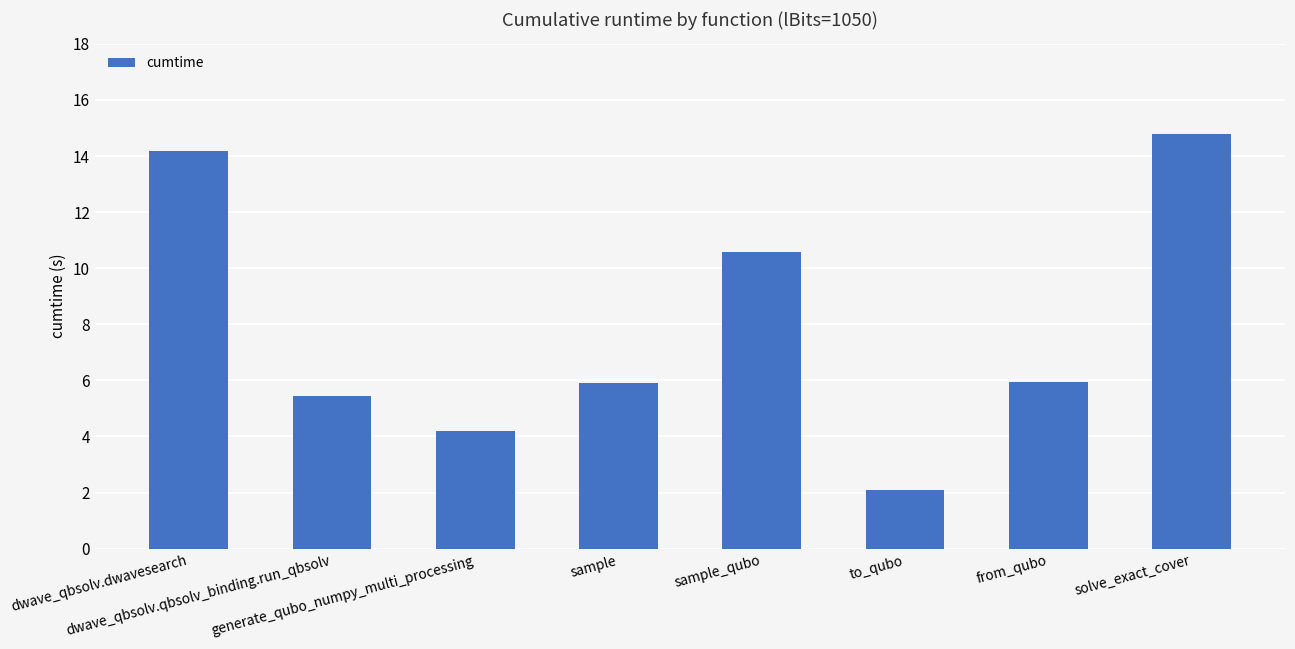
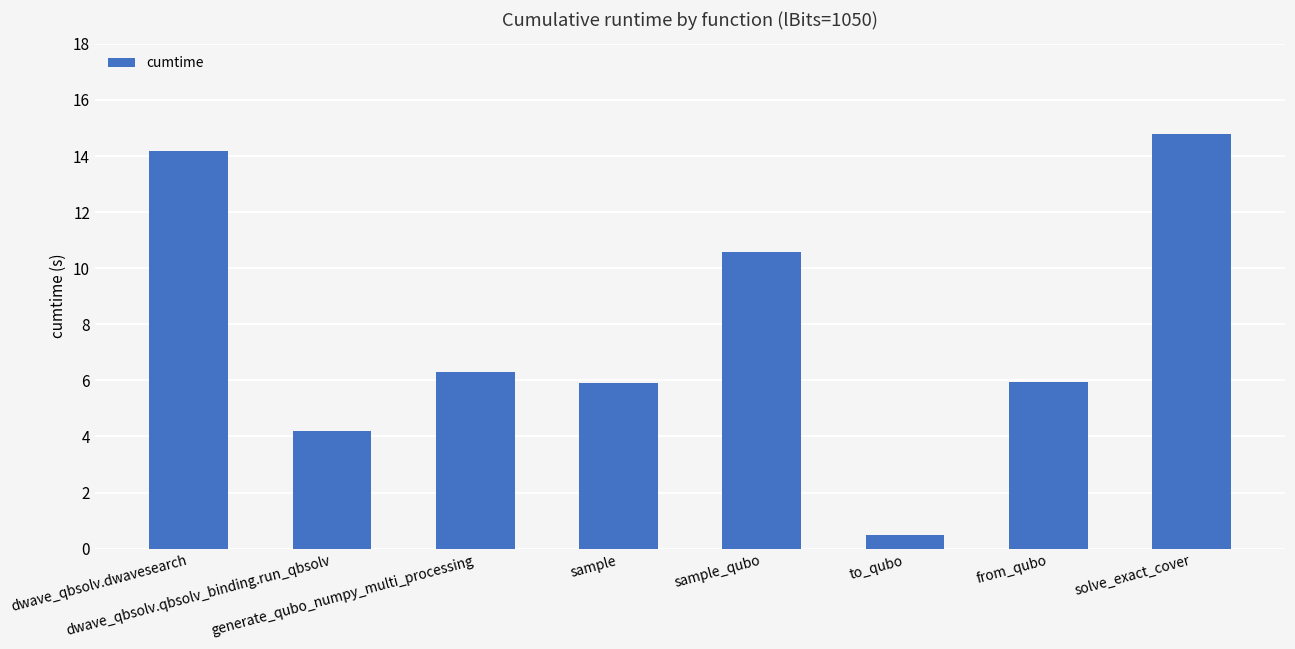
  {
    "dwave_qbsolv.dwavesearch": 14.2,
-   "dwave_qbsolv.qbsolv_binding.run_qbsolv": 5.4,
-   "generate_qubo_numpy_multi_processing": 4.2,
+   "dwave_qbsolv.qbsolv_binding.run_qbsolv": 4.2,
+   "generate_qubo_numpy_multi_processing": 6.3,
    "sample": 5.9,
    "sample_qubo": 10.6,
-   "to_qubo": 2.1,
+   "to_qubo": 0.5,
    "from_qubo": 5.9,
    "solve_exact_cover": 14.8
  }
